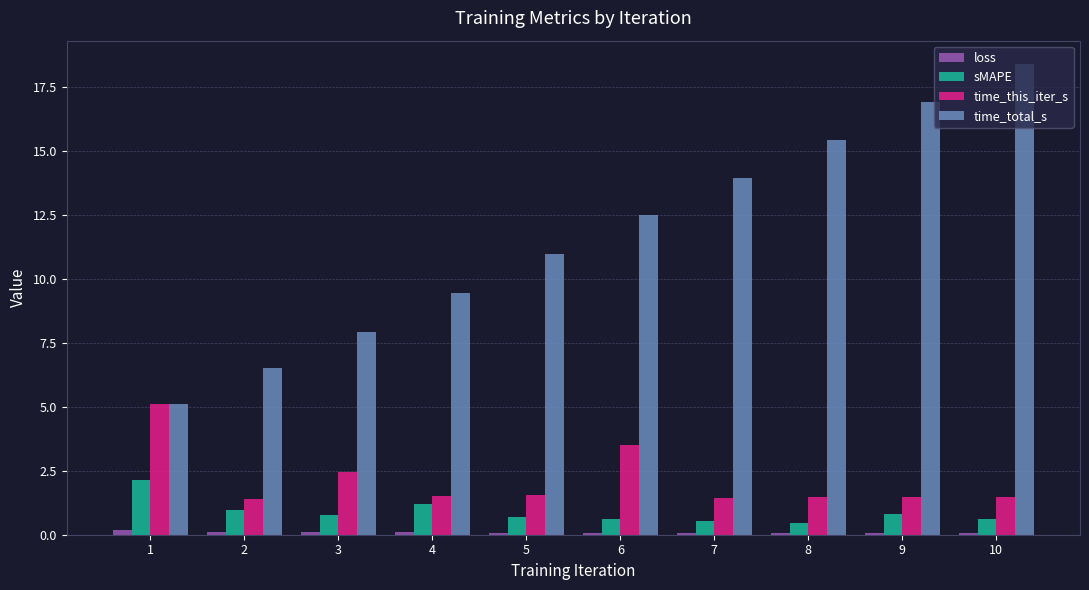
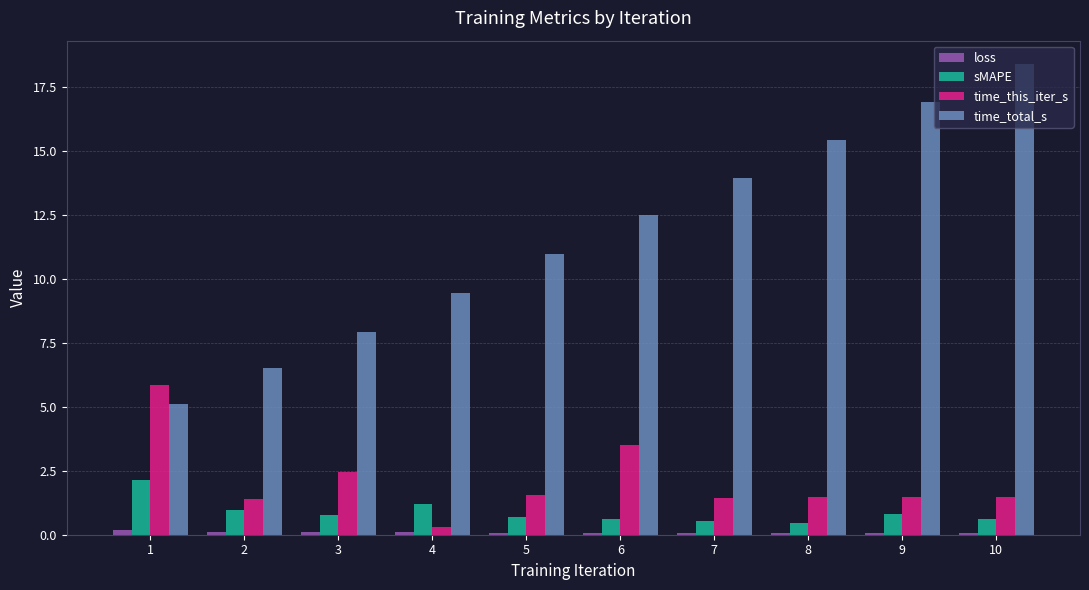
  {
    "loss": {
      "1": 0.2,
      "2": 0.1,
      "3": 0.1,
      "4": 0.1
    },
    "sMAPE": {
      "1": 2.1,
      "2": 1.0,
      "3": 0.8,
      "4": 1.2,
      "5": 0.7,
      "6": 0.6,
      "7": 0.5,
      "8": 0.5,
      "9": 0.8,
      "10": 0.6
    },
    "time_this_iter_s": {
-     "1": 5.1,
+     "1": 5.8,
      "2": 1.4,
      "3": 2.5,
-     "4": 1.5,
+     "4": 0.3,
      "5": 1.5,
      "6": 3.5,
      "7": 1.4,
      "8": 1.5,
      "9": 1.5,
      "10": 1.5
    },
    "time_total_s": {
      "1": 5.1,
      "2": 6.5,
      "3": 7.9,
      "4": 9.4,
      "5": 11.0,
      "6": 12.5,
      "7": 13.9,
      "8": 15.4,
      "9": 16.9
    }
  }
